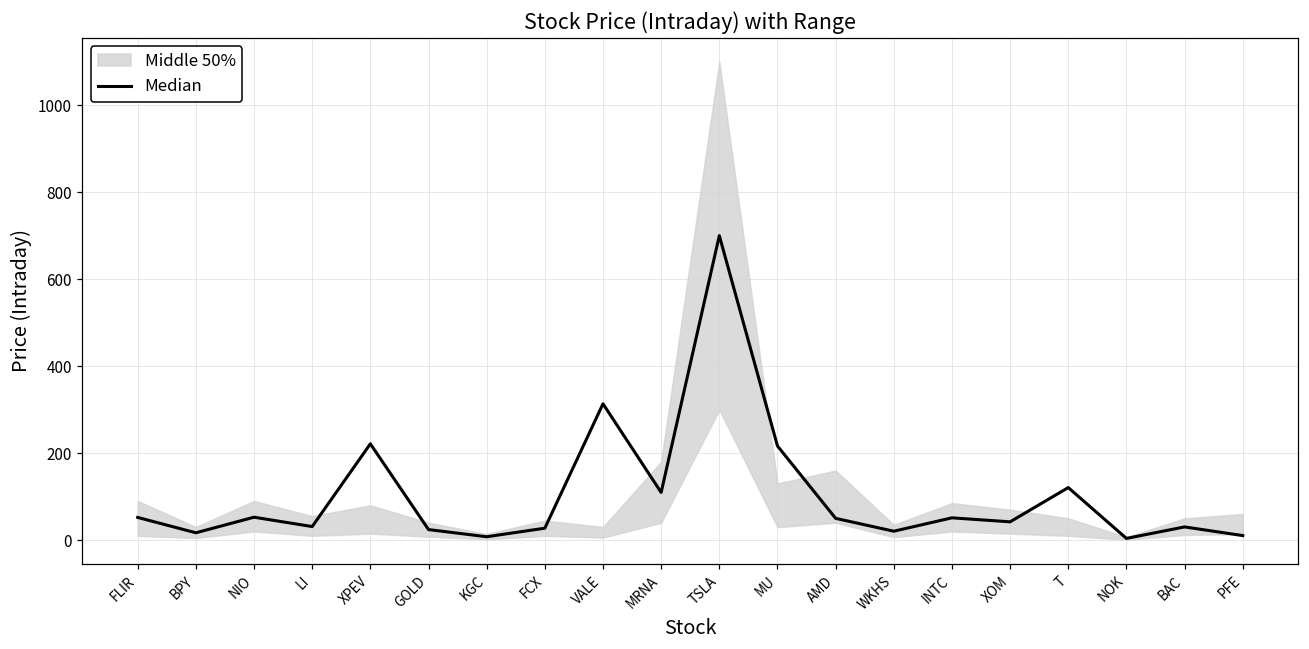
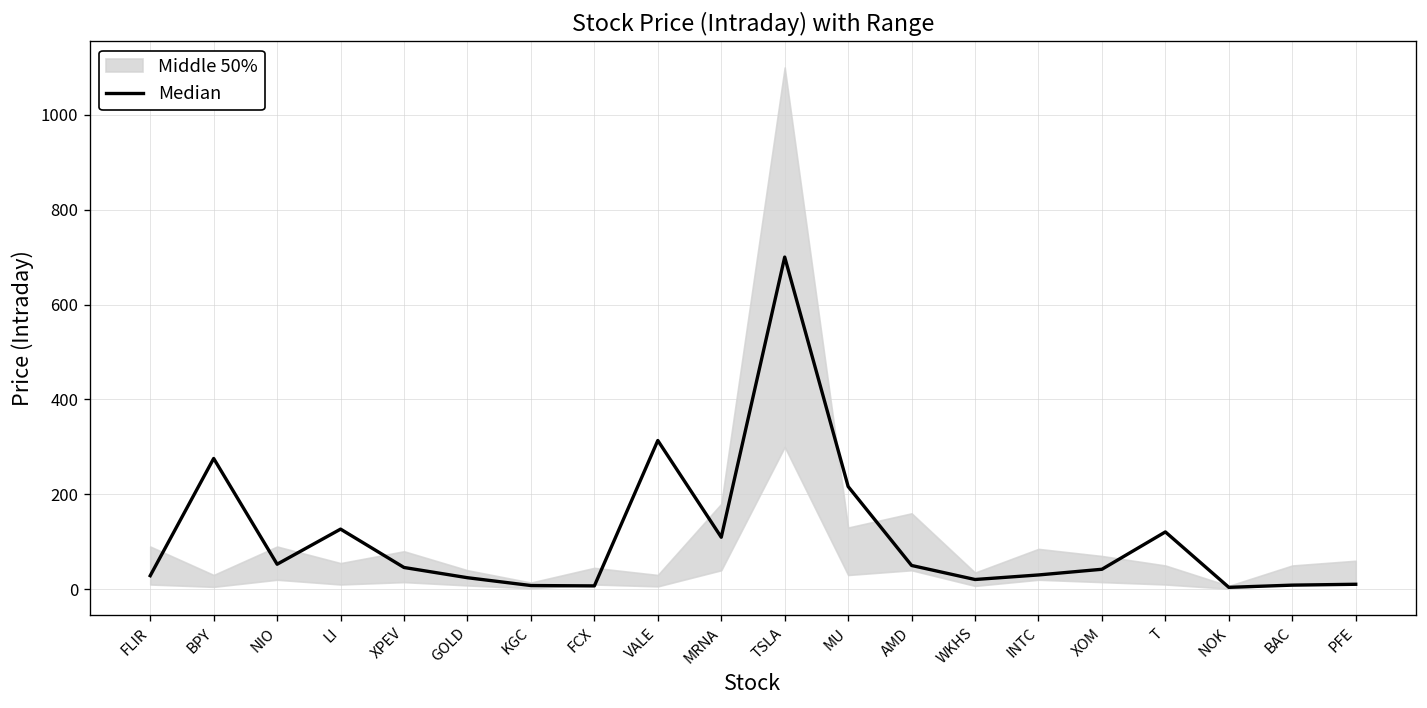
  {
    "Median": {
-     "FLIR": 50,
-     "BPY": 20,
+     "FLIR": 30,
+     "BPY": 280,
      "NIO": 50,
-     "LI": 30,
-     "XPEV": 220,
+     "LI": 130,
+     "XPEV": 50,
      "GOLD": 20,
-     "FCX": 30,
+     "FCX": 10,
      "VALE": 310,
      "MRNA": 110,
      "TSLA": 700,
      "MU": 220,
      "AMD": 50,
      "WKHS": 20,
-     "INTC": 50,
+     "INTC": 30,
      "XOM": 40,
      "T": 120,
-     "BAC": 30,
+     "BAC": 10,
      "PFE": 10
    }
  }
